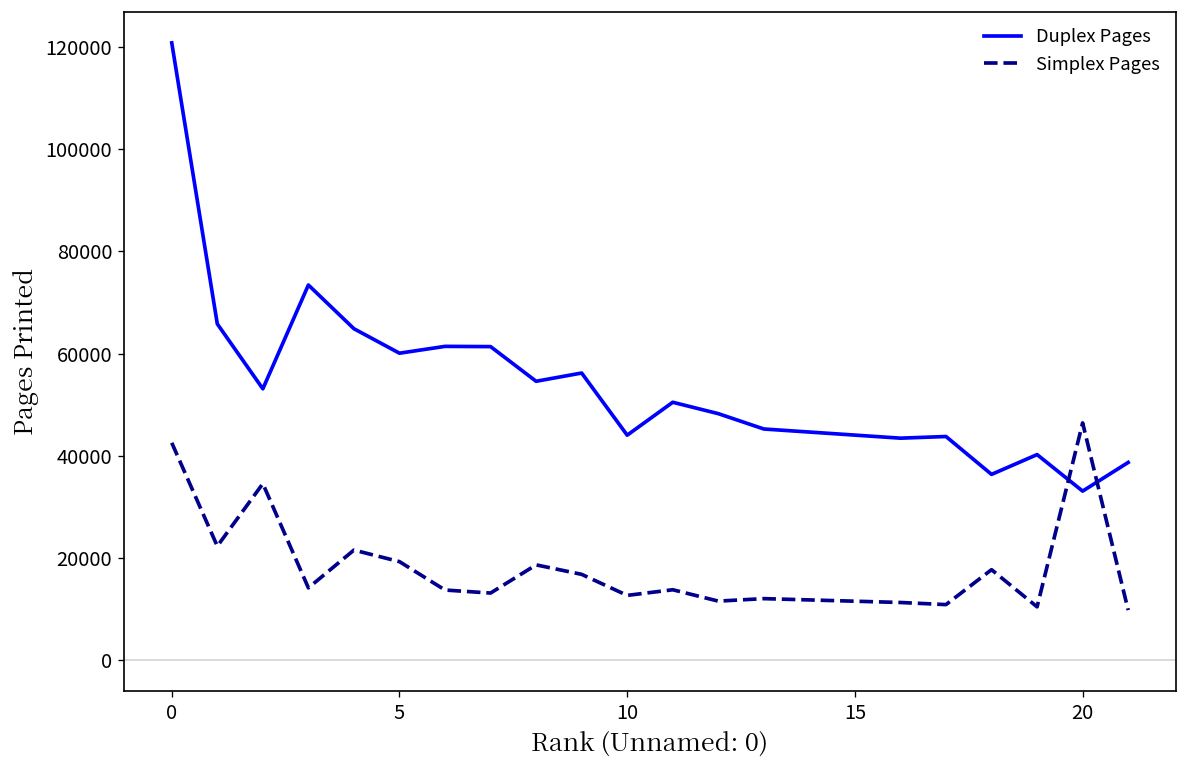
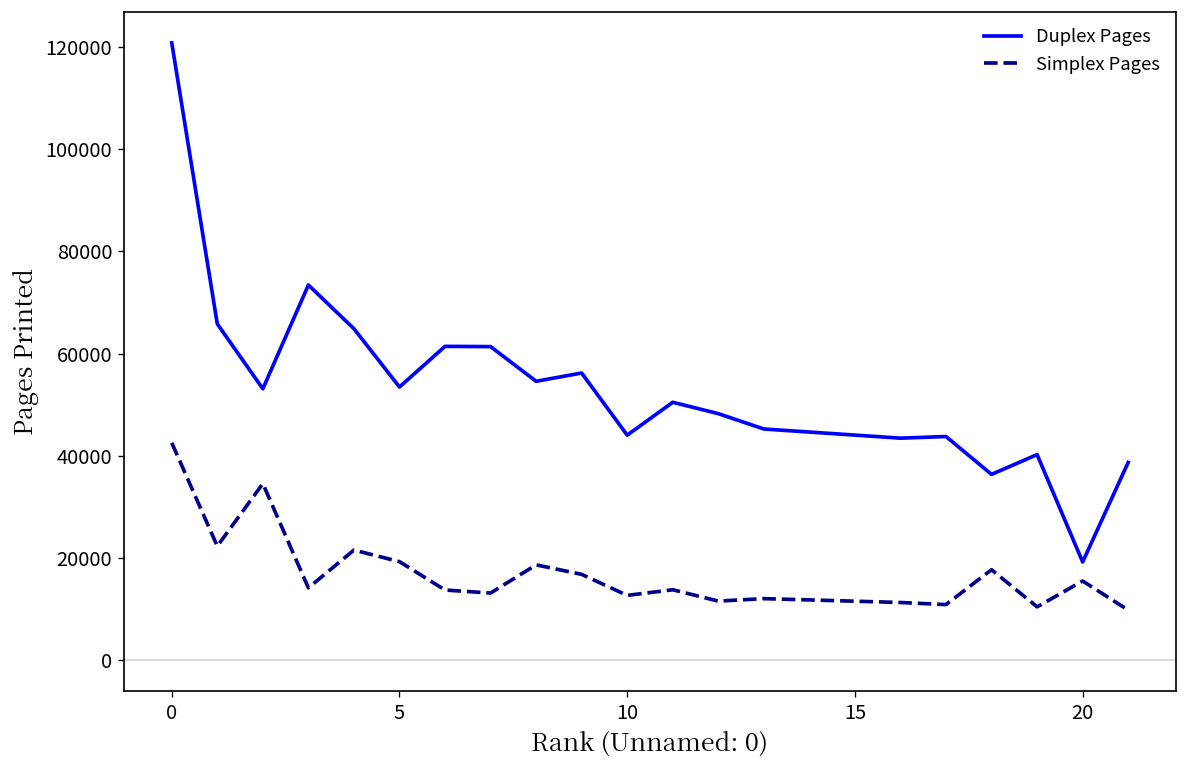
  {
    "Duplex Pages": {
      "0": 121000,
-     "5": 60000,
+     "5": 53000,
      "10": 44000,
-     "20": 33000
+     "20": 19000
    },
    "Simplex Pages": {
      "0": 43000,
      "5": 19000,
      "10": 13000,
-     "20": 46000
+     "20": 16000
    }
  }
